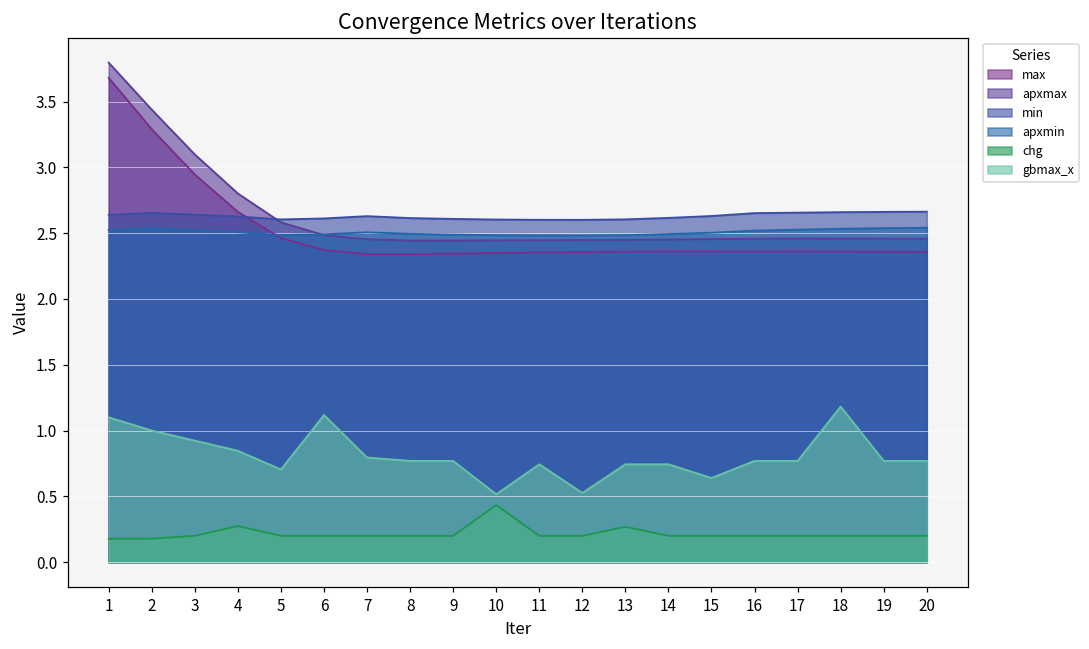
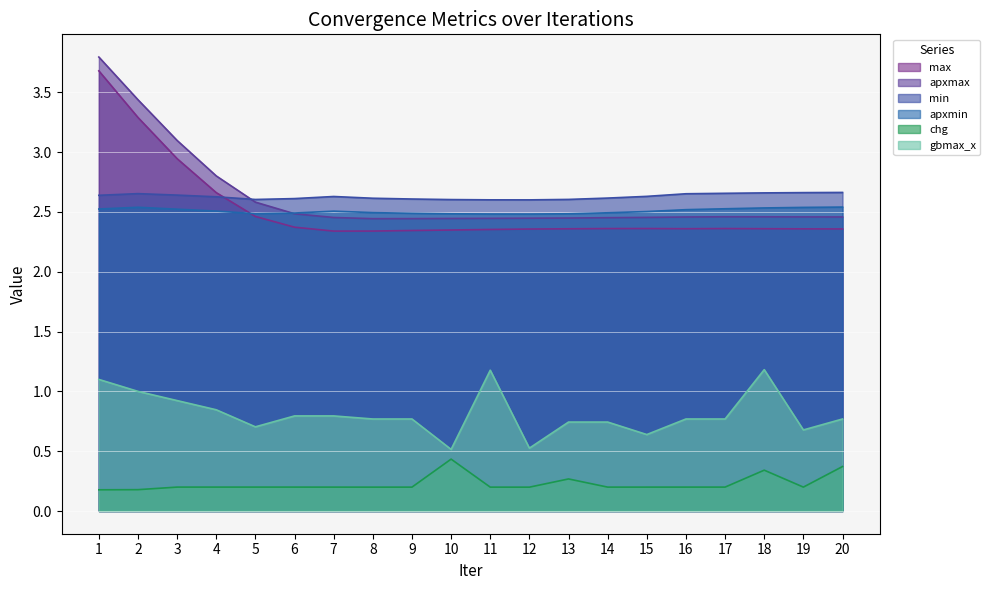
  {
    "chg": {
      "1": 0.18,
      "2": 0.18,
      "3": 0.20,
-     "4": 0.27,
+     "4": 0.20,
      "5": 0.20,
      "6": 0.20,
      "7": 0.20,
      "8": 0.20,
      "9": 0.20,
      "10": 0.43,
      "11": 0.20,
      "12": 0.20,
      "13": 0.27,
      "14": 0.20,
      "15": 0.20,
      "16": 0.20,
      "17": 0.20,
-     "18": 0.20,
+     "18": 0.34,
      "19": 0.20,
-     "20": 0.20
+     "20": 0.37
    },
    "gbmax_x": {
      "1": 1.10,
      "2": 1.00,
      "3": 0.92,
      "4": 0.85,
      "5": 0.70,
-     "6": 1.12,
+     "6": 0.79,
      "7": 0.79,
      "8": 0.77,
      "9": 0.77,
      "10": 0.52,
-     "11": 0.74,
+     "11": 1.18,
      "12": 0.53,
      "13": 0.74,
      "14": 0.74,
      "15": 0.64,
      "16": 0.77,
      "17": 0.77,
      "18": 1.18,
-     "19": 0.77,
+     "19": 0.68,
      "20": 0.77
    }
  }
